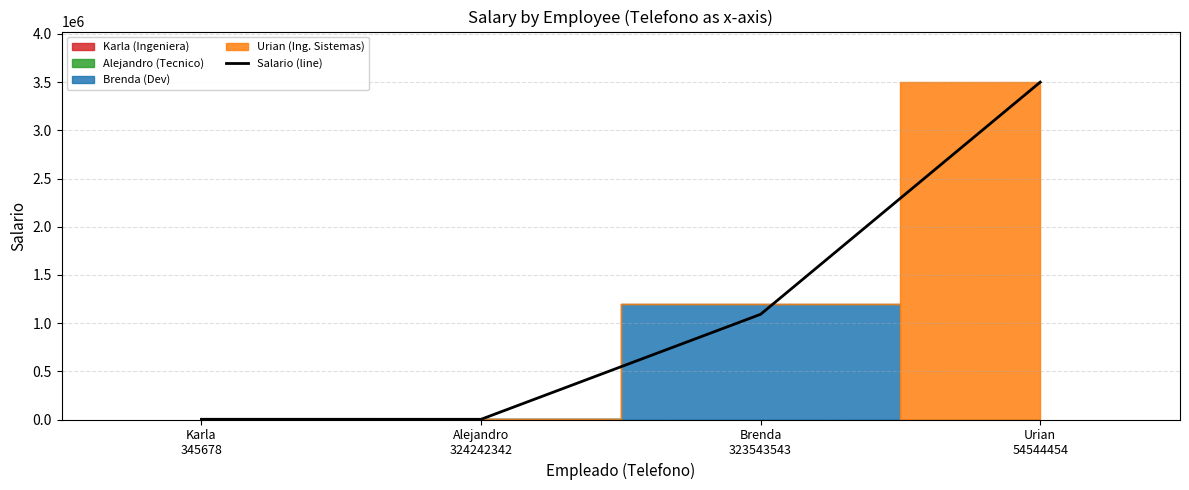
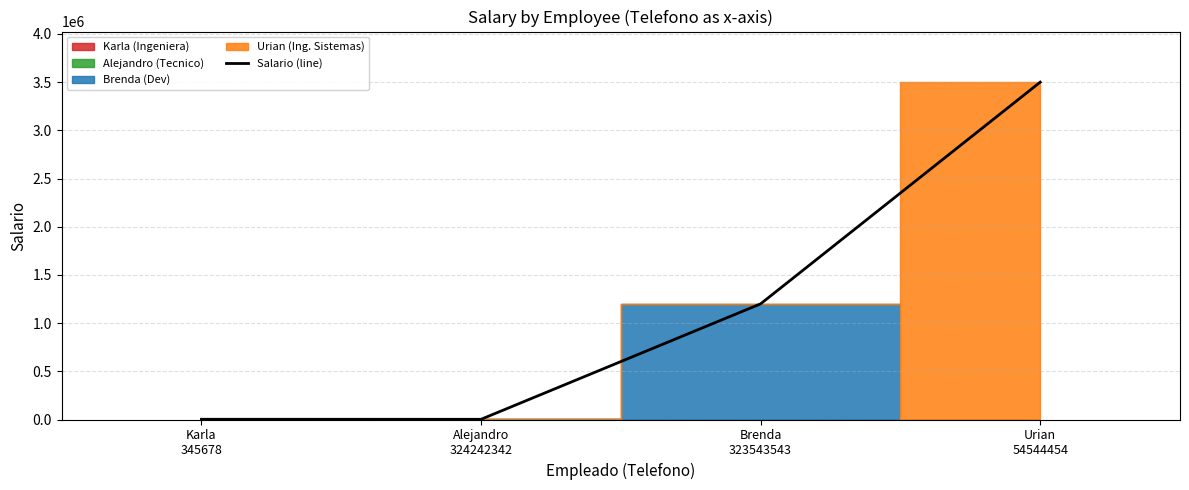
  {
    "Salario (line)": {
      "Alejandro 324242342": 0,
-     "Brenda 323543543": 1100000
+     "Brenda 323543543": 1200000
    }
  }
